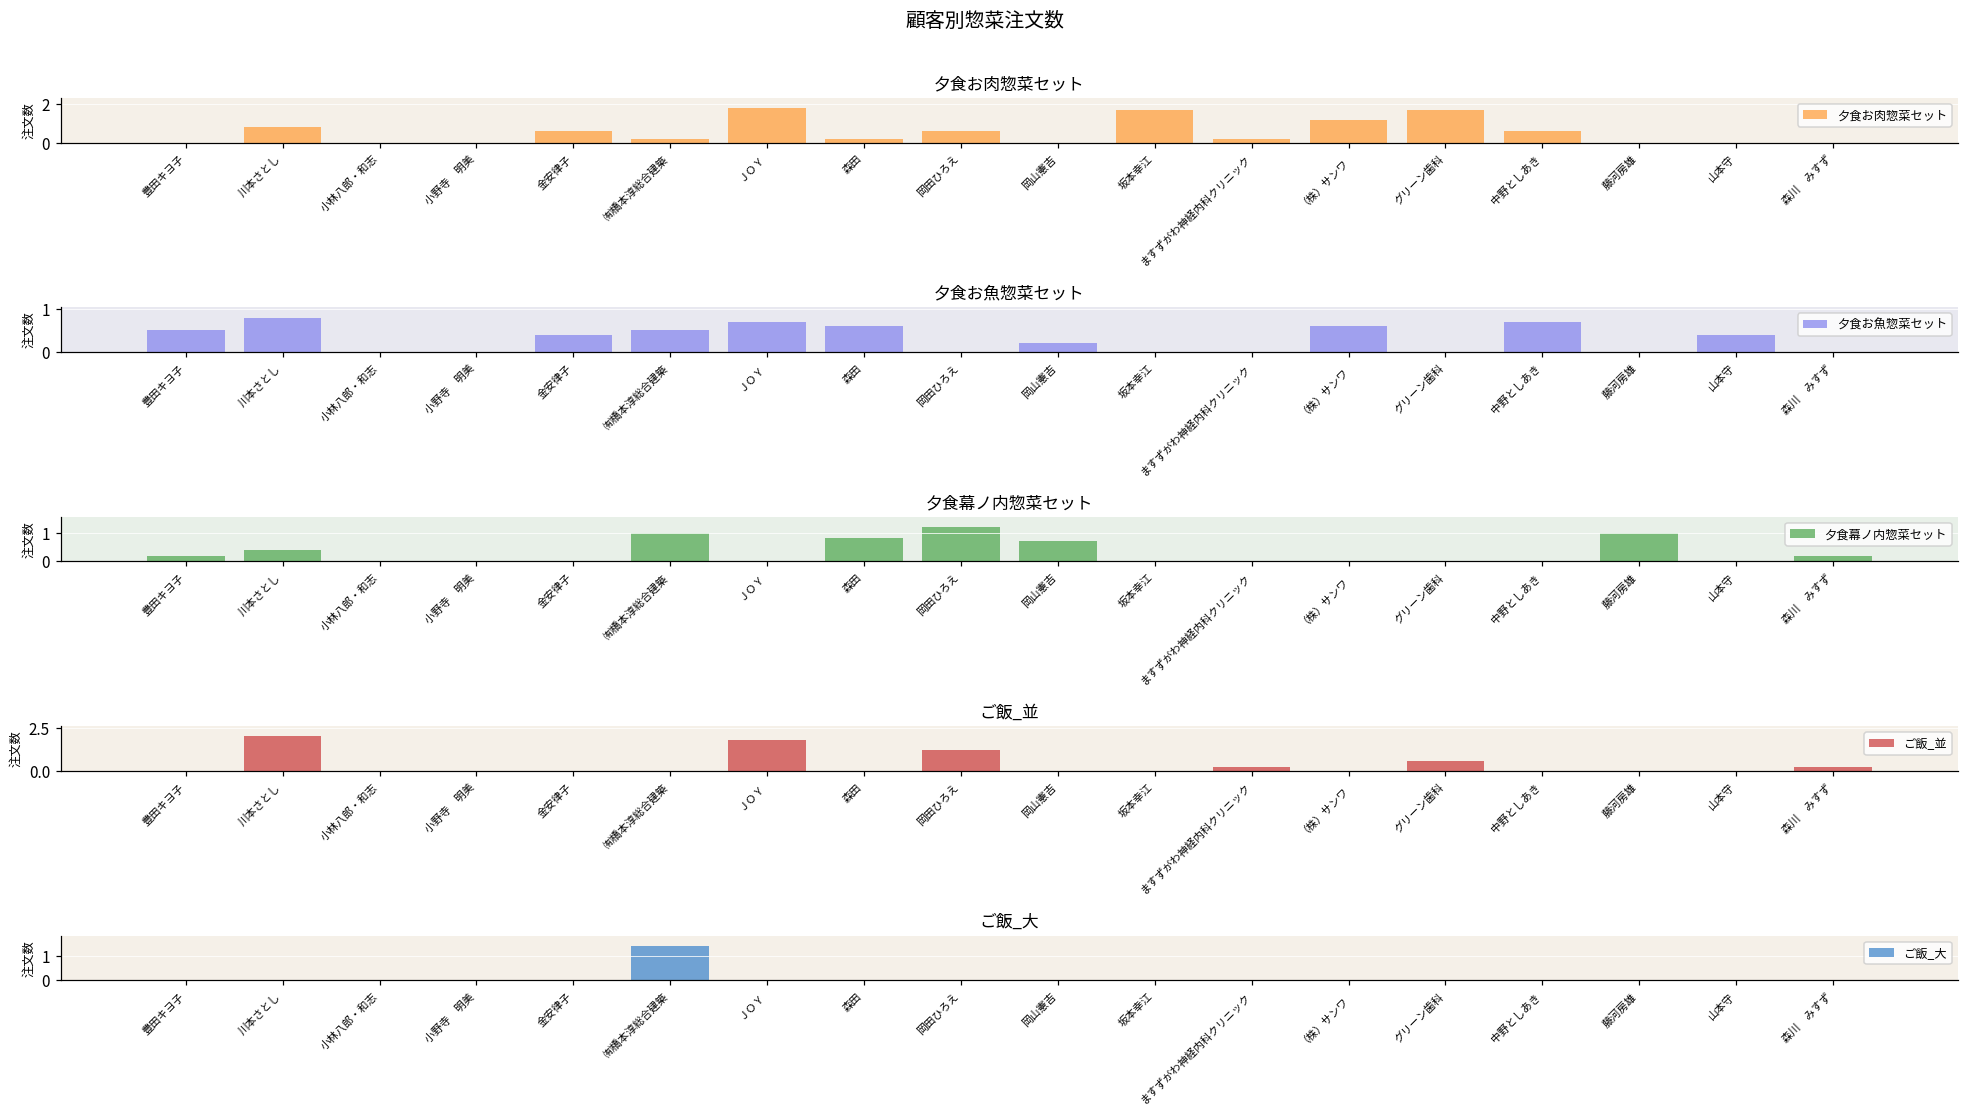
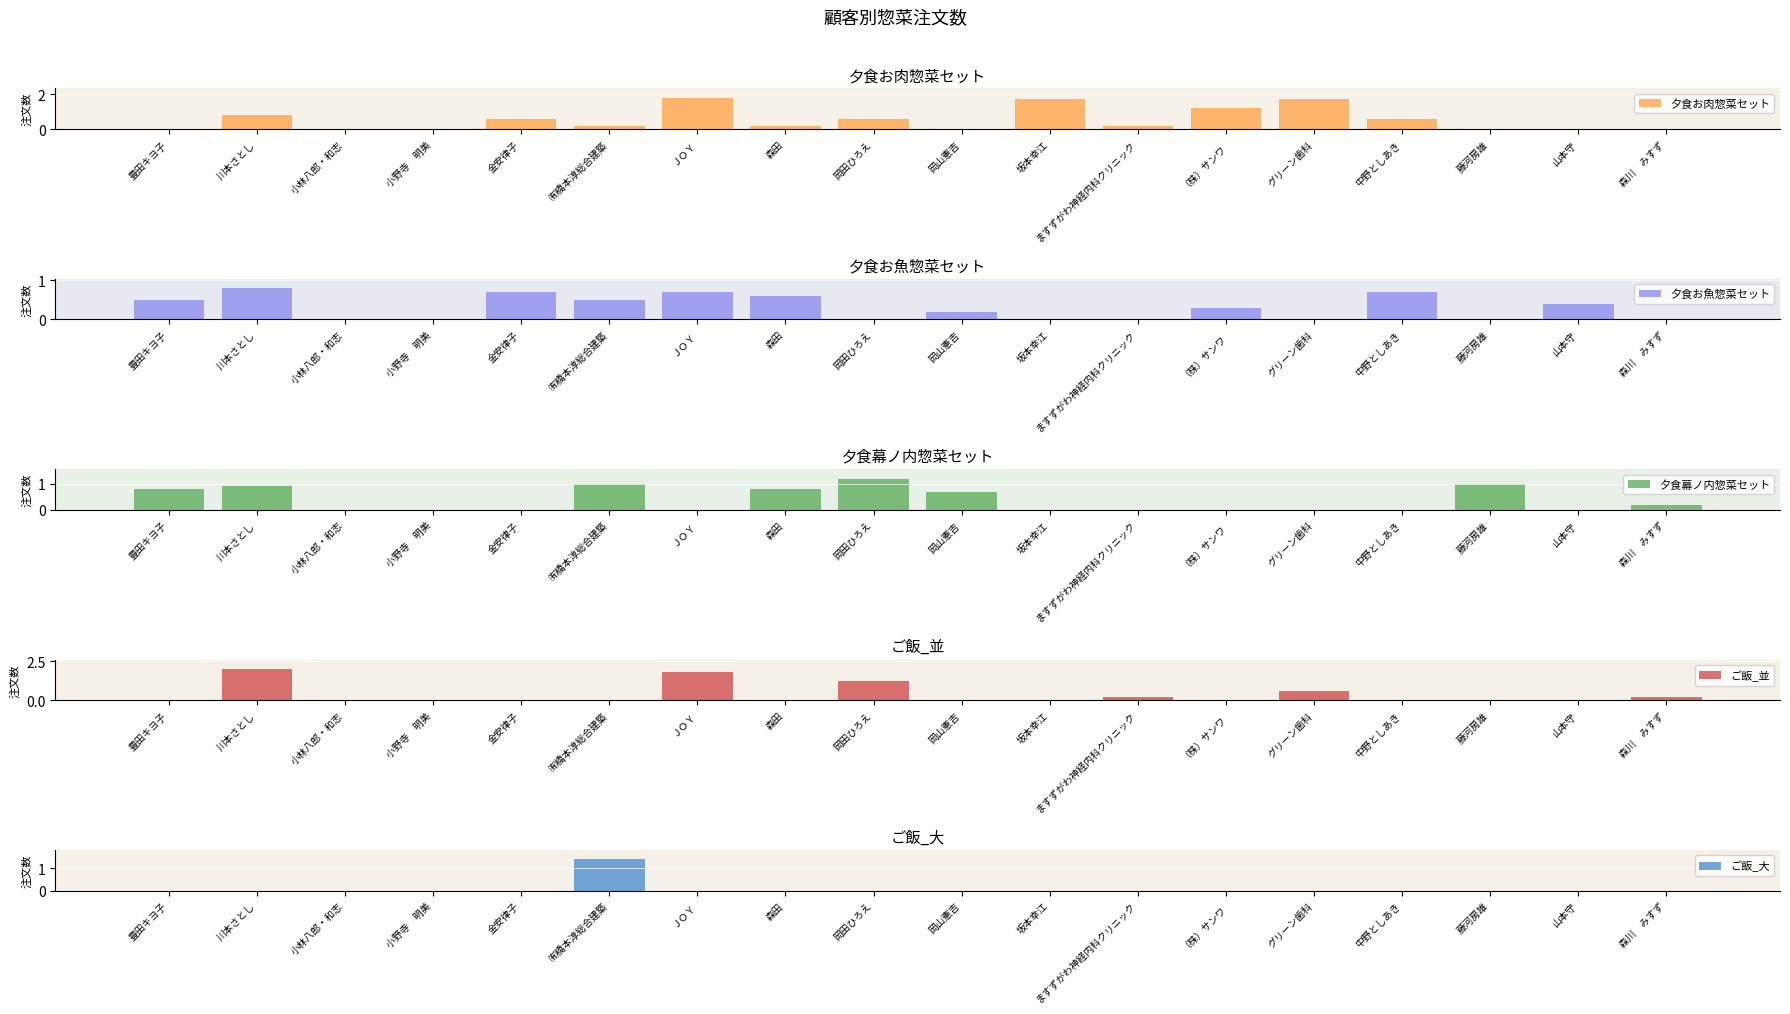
  {
    "夕食お肉惣菜セット": {
      "豊田キヨ子": 0.0,
      "川本さとし": 0.8,
      "小林八郎・和志": 0.0,
      "小野寺 明美": 0.0,
      "金安律子": 0.6,
      "㈲橋本淳総合建築": 0.2,
      "ＪＯＹ": 1.8,
      "森田": 0.2,
      "岡田ひろえ": 0.6,
      "岡山憲吉": 0.0,
      "坂本幸江": 1.7,
      "ますずがわ神経内科クリニック": 0.2,
      "（株）サンワ": 1.2,
      "グリーン歯科": 1.7,
      "中野としあき": 0.6,
      "藤河房雄": 0.0,
      "山本守": 0.0,
      "森川 みすず": 0.0
    },
    "夕食お魚惣菜セット": {
      "豊田キヨ子": 0.5,
      "川本さとし": 0.8,
      "小林八郎・和志": 0.0,
      "小野寺 明美": 0.0,
-     "金安律子": 0.4,
+     "金安律子": 0.7,
      "㈲橋本淳総合建築": 0.5,
      "ＪＯＹ": 0.7,
      "森田": 0.6,
      "岡田ひろえ": 0.0,
      "岡山憲吉": 0.2,
      "坂本幸江": 0.0,
      "ますずがわ神経内科クリニック": 0.0,
-     "（株）サンワ": 0.6,
+     "（株）サンワ": 0.3,
      "グリーン歯科": 0.0,
      "中野としあき": 0.7,
      "藤河房雄": 0.0,
      "山本守": 0.4,
      "森川 みすず": 0.0
    },
    "夕食幕ノ内惣菜セット": {
-     "豊田キヨ子": 0.2,
-     "川本さとし": 0.4,
+     "豊田キヨ子": 0.8,
+     "川本さとし": 0.9,
      "小林八郎・和志": 0.0,
      "小野寺 明美": 0.0,
      "金安律子": 0.0,
      "㈲橋本淳総合建築": 1.0,
      "ＪＯＹ": 0.0,
      "森田": 0.8,
      "岡田ひろえ": 1.2,
      "岡山憲吉": 0.7,
      "坂本幸江": 0.0,
      "ますずがわ神経内科クリニック": 0.0,
      "（株）サンワ": 0.0,
      "グリーン歯科": 0.0,
      "中野としあき": 0.0,
      "藤河房雄": 1.0,
      "山本守": 0.0,
      "森川 みすず": 0.2
    },
    "ご飯_並": {
      "豊田キヨ子": 0.0,
      "川本さとし": 2.0,
      "小林八郎・和志": 0.0,
      "小野寺 明美": 0.0,
      "金安律子": 0.0,
      "㈲橋本淳総合建築": 0.0,
      "ＪＯＹ": 1.8,
      "森田": 0.0,
      "岡田ひろえ": 1.2,
      "岡山憲吉": 0.0,
      "坂本幸江": 0.0,
      "ますずがわ神経内科クリニック": 0.2,
      "（株）サンワ": 0.0,
      "グリーン歯科": 0.6,
      "中野としあき": 0.0,
      "藤河房雄": 0.0,
      "山本守": 0.0,
      "森川 みすず": 0.2
    },
    "ご飯_大": {
      "豊田キヨ子": 0.0,
      "川本さとし": 0.0,
      "小林八郎・和志": 0.0,
      "小野寺 明美": 0.0,
      "金安律子": 0.0,
      "㈲橋本淳総合建築": 1.4,
      "ＪＯＹ": 0.0,
      "森田": 0.0,
      "岡田ひろえ": 0.0,
      "岡山憲吉": 0.0,
      "坂本幸江": 0.0,
      "ますずがわ神経内科クリニック": 0.0,
      "（株）サンワ": 0.0,
      "グリーン歯科": 0.0,
      "中野としあき": 0.0,
      "藤河房雄": 0.0,
      "山本守": 0.0,
      "森川 みすず": 0.0
    }
  }
